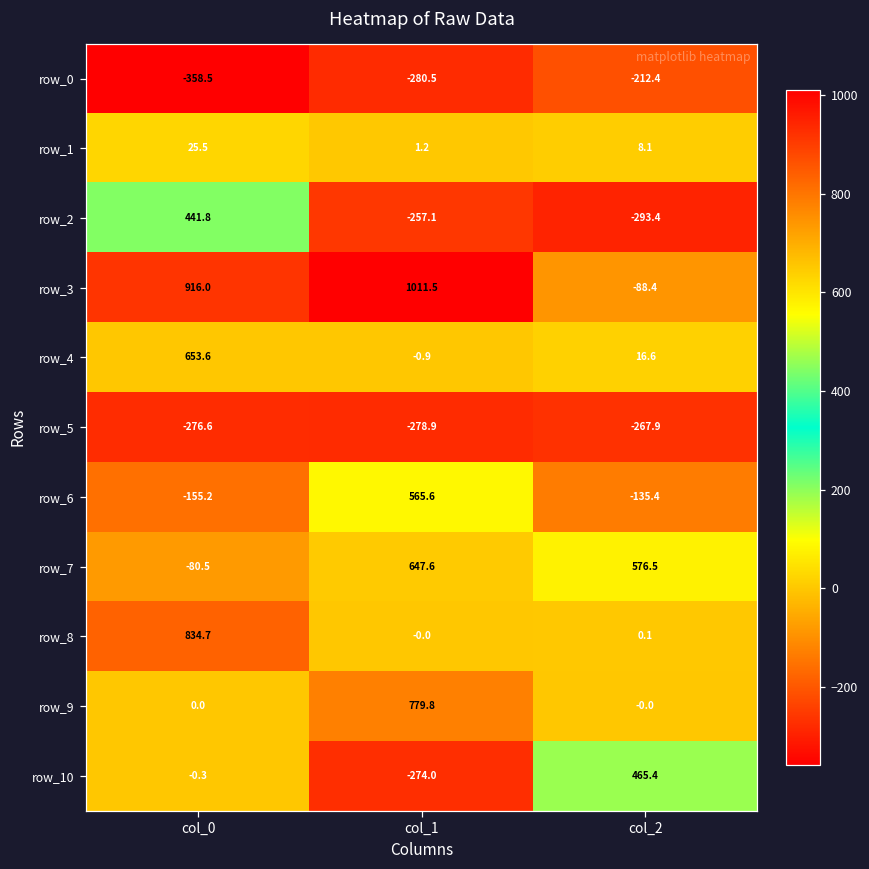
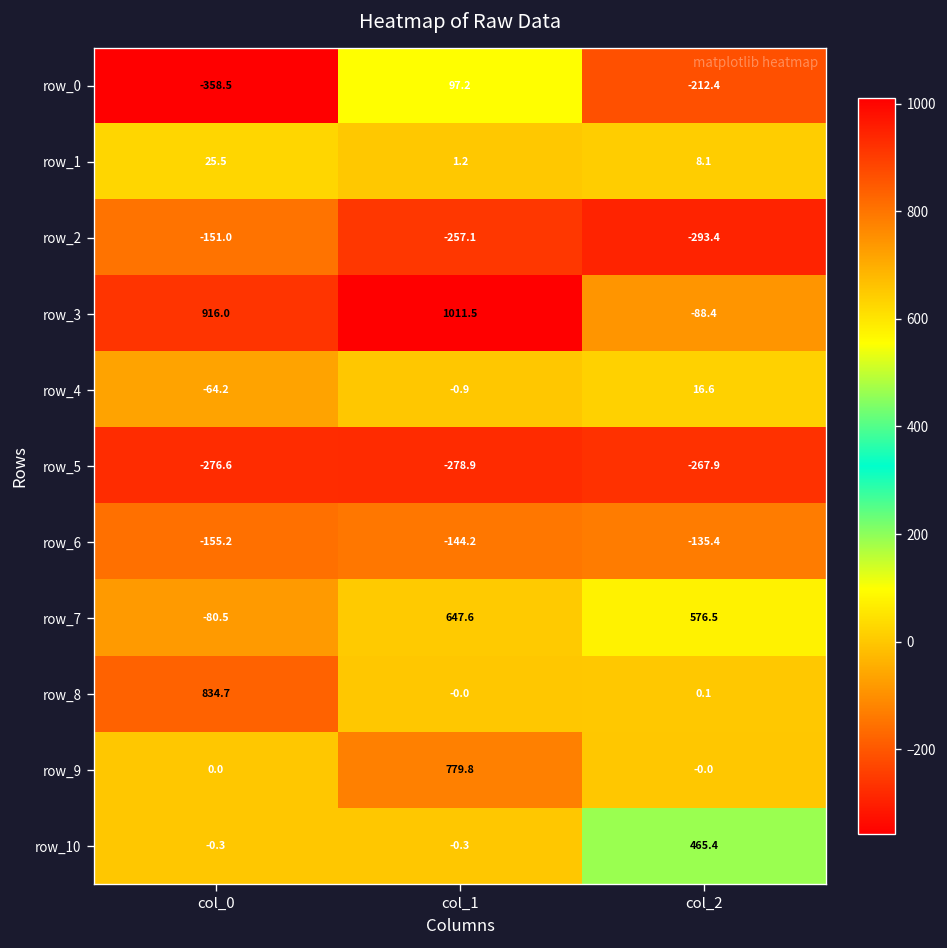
  {
    "row_0": {
      "col_0": -358.5,
-     "col_1": -280.5
+     "col_1": 97.2
    },
    "row_1": {
      "col_0": 25.5,
      "col_1": 1.2,
      "col_2": 8.1
    },
    "row_2": {
-     "col_0": 441.8,
+     "col_0": -151.0,
      "col_1": -257.1,
      "col_2": -293.4
    },
    "row_3": {
      "col_0": 916.0,
      "col_1": 1011.5,
      "col_2": -88.4
    },
    "row_4": {
-     "col_0": 653.6,
+     "col_0": -64.2,
      "col_1": -0.9,
      "col_2": 16.6
    },
    "row_5": {
      "col_0": -276.6,
      "col_1": -278.9,
      "col_2": -267.9
    },
    "row_6": {
      "col_0": -155.2,
-     "col_1": 565.6,
+     "col_1": -144.2,
      "col_2": -135.4
    },
    "row_7": {
      "col_0": -80.5,
      "col_1": 647.6,
      "col_2": 576.5
    },
    "row_8": {
      "col_0": 834.7,
      "col_1": -0.0,
      "col_2": 0.1
    },
    "row_9": {
      "col_0": 0.0,
      "col_1": 779.8,
      "col_2": -0.0
    },
    "row_10": {
      "col_0": -0.3,
-     "col_1": -274.0,
+     "col_1": -0.3,
      "col_2": 465.4
    }
  }
